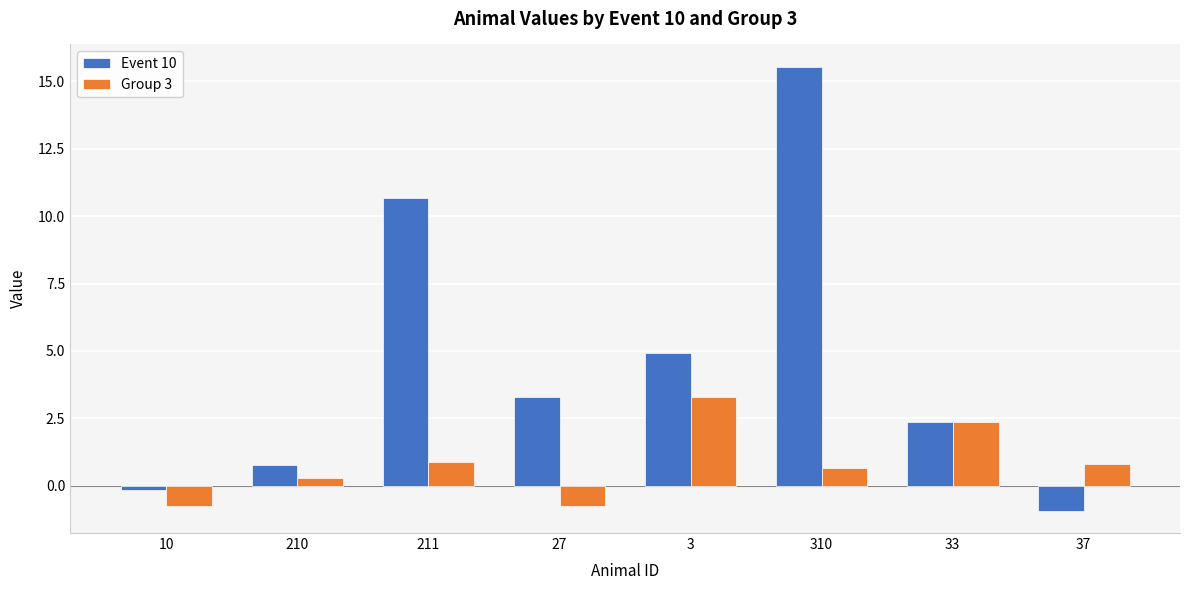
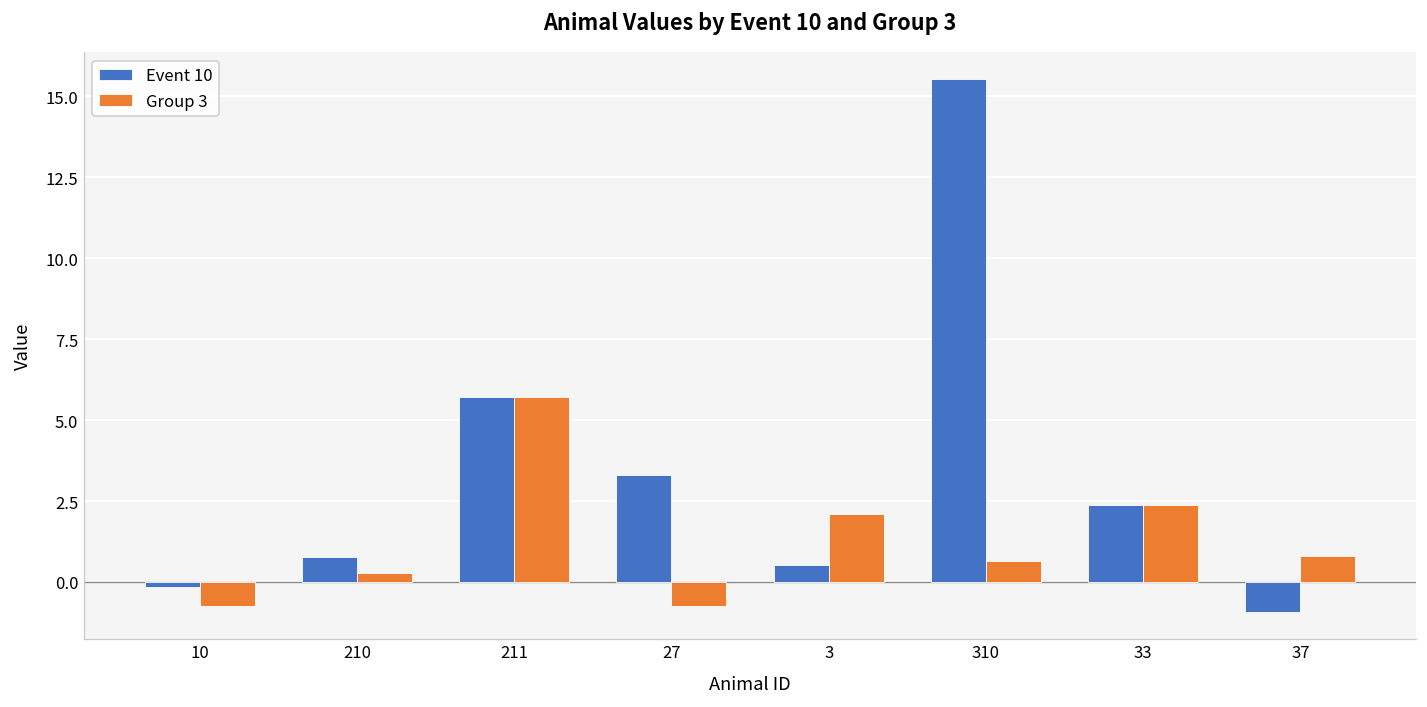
  {
    "Event 10": {
      "10": -0.1,
      "210": 0.8,
-     "211": 10.7,
+     "211": 5.7,
      "27": 3.3,
-     "3": 4.9,
+     "3": 0.5,
      "310": 15.5,
      "33": 2.4,
      "37": -0.9
    },
    "Group 3": {
      "10": -0.7,
      "210": 0.3,
-     "211": 0.9,
+     "211": 5.7,
      "27": -0.7,
-     "3": 3.3,
+     "3": 2.1,
      "310": 0.7,
      "33": 2.4,
      "37": 0.8
    }
  }
